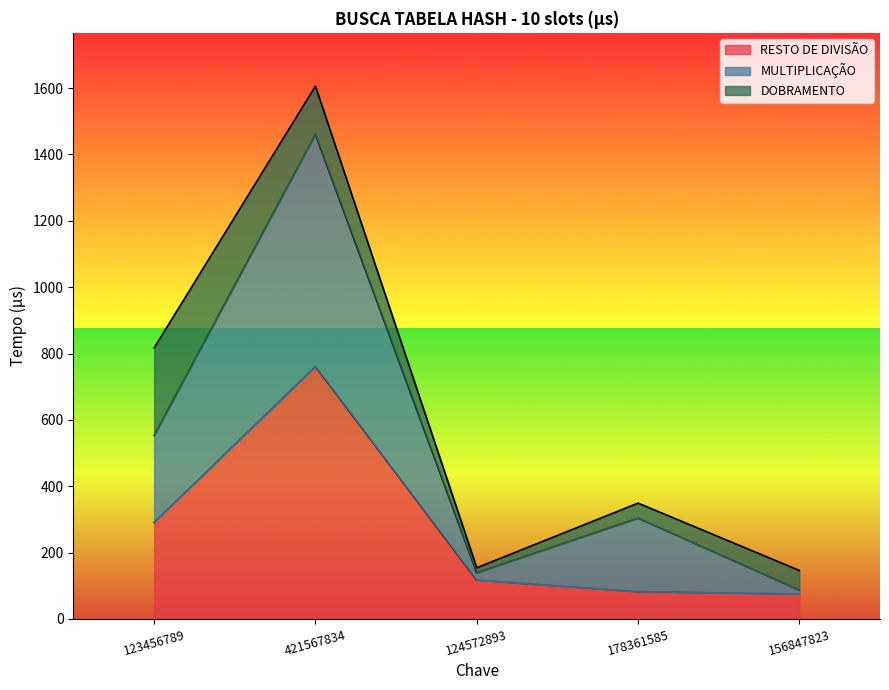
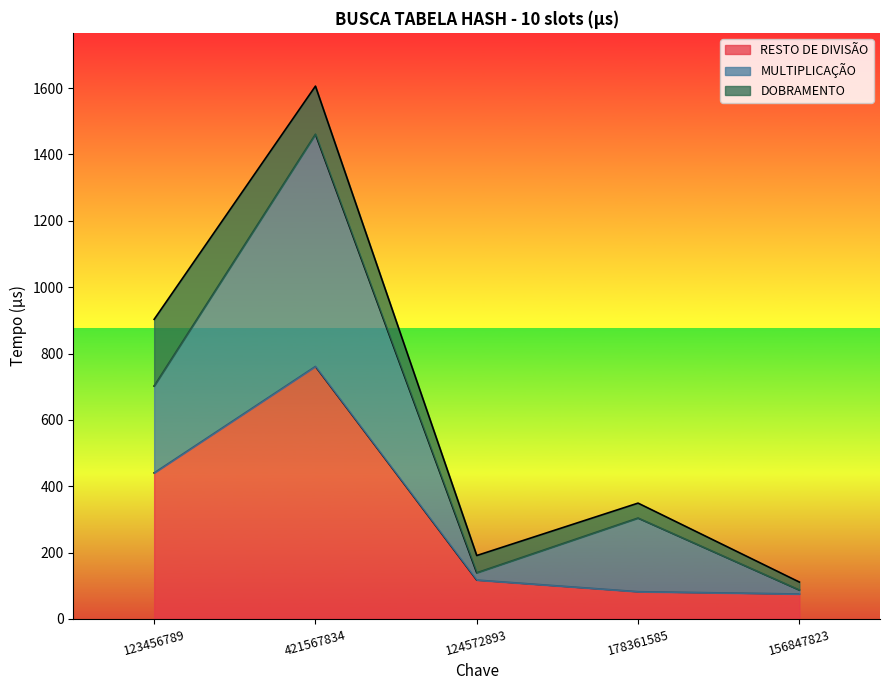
  {
    "RESTO DE DIVISÃO": {
-     "123456789": 290,
+     "123456789": 440,
      "421567834": 760,
      "124572893": 120,
      "178361585": 80,
      "156847823": 80
    },
    "MULTIPLICAÇÃO": {
      "123456789": 260,
      "421567834": 700,
      "124572893": 20,
      "178361585": 220,
      "156847823": 10
    },
    "DOBRAMENTO": {
-     "123456789": 260,
+     "123456789": 200,
      "421567834": 150,
-     "124572893": 20,
+     "124572893": 50,
      "178361585": 50,
-     "156847823": 60
+     "156847823": 20
    }
  }
